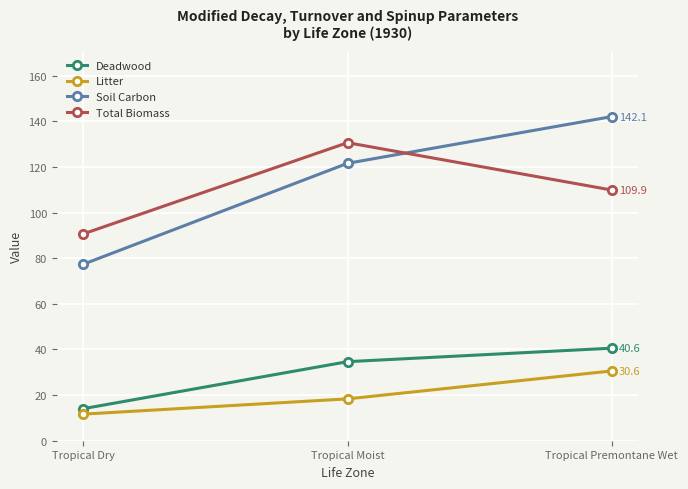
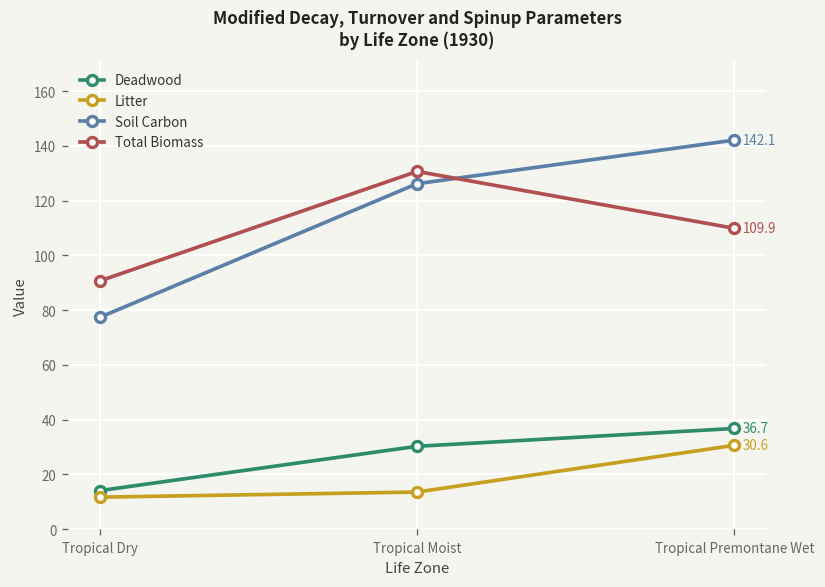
  {
    "Deadwood": {
-     "Tropical Moist": 35,
-     "Tropical Premontane Wet": 40.6
+     "Tropical Moist": 30,
+     "Tropical Premontane Wet": 36.7
    },
    "Litter": {
      "Tropical Dry": 12,
-     "Tropical Moist": 18
+     "Tropical Moist": 14
    },
    "Soil Carbon": {
      "Tropical Dry": 77,
-     "Tropical Moist": 122
+     "Tropical Moist": 126
    },
    "Total Biomass": {
      "Tropical Premontane Wet": 109.9
    }
  }
